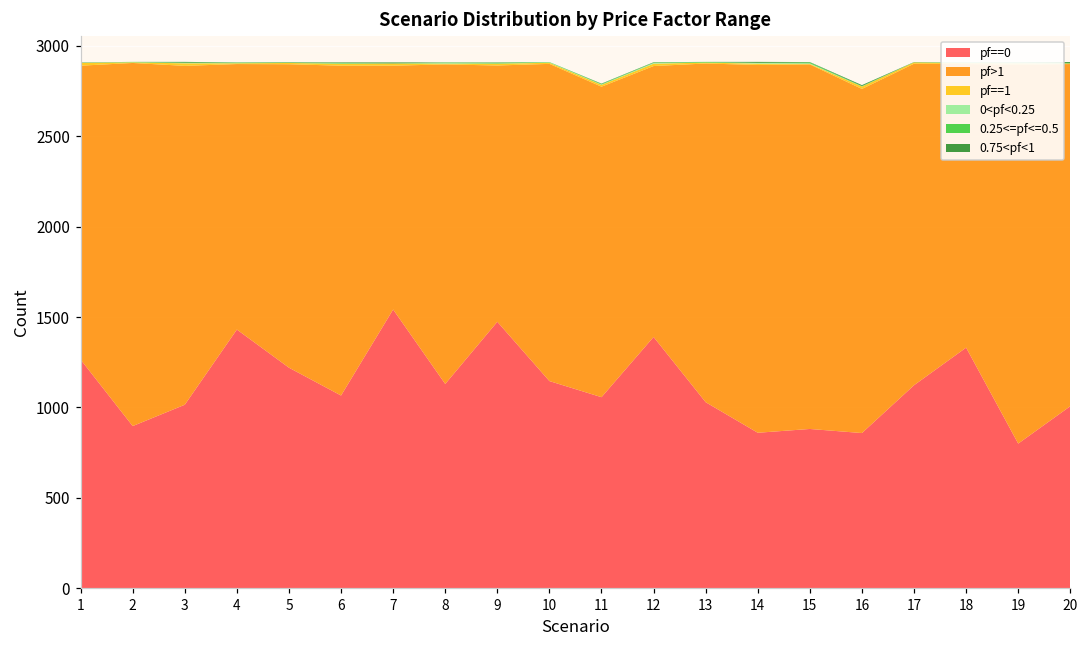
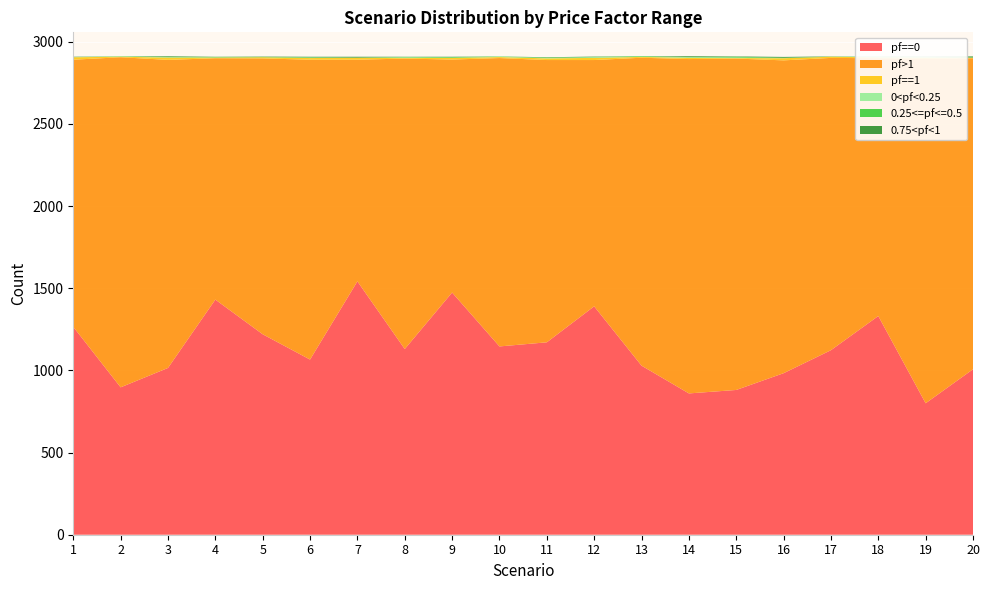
  {
    "pf==0": {
      "1": 1270,
      "2": 900,
      "3": 1020,
      "4": 1430,
      "5": 1220,
      "6": 1070,
      "7": 1540,
      "8": 1130,
      "9": 1470,
      "10": 1150,
-     "11": 1060,
+     "11": 1170,
      "12": 1390,
      "13": 1030,
      "14": 860,
      "15": 880,
-     "16": 860,
+     "16": 980,
      "17": 1120,
      "18": 1330,
      "19": 800,
      "20": 1010
    }
  }
